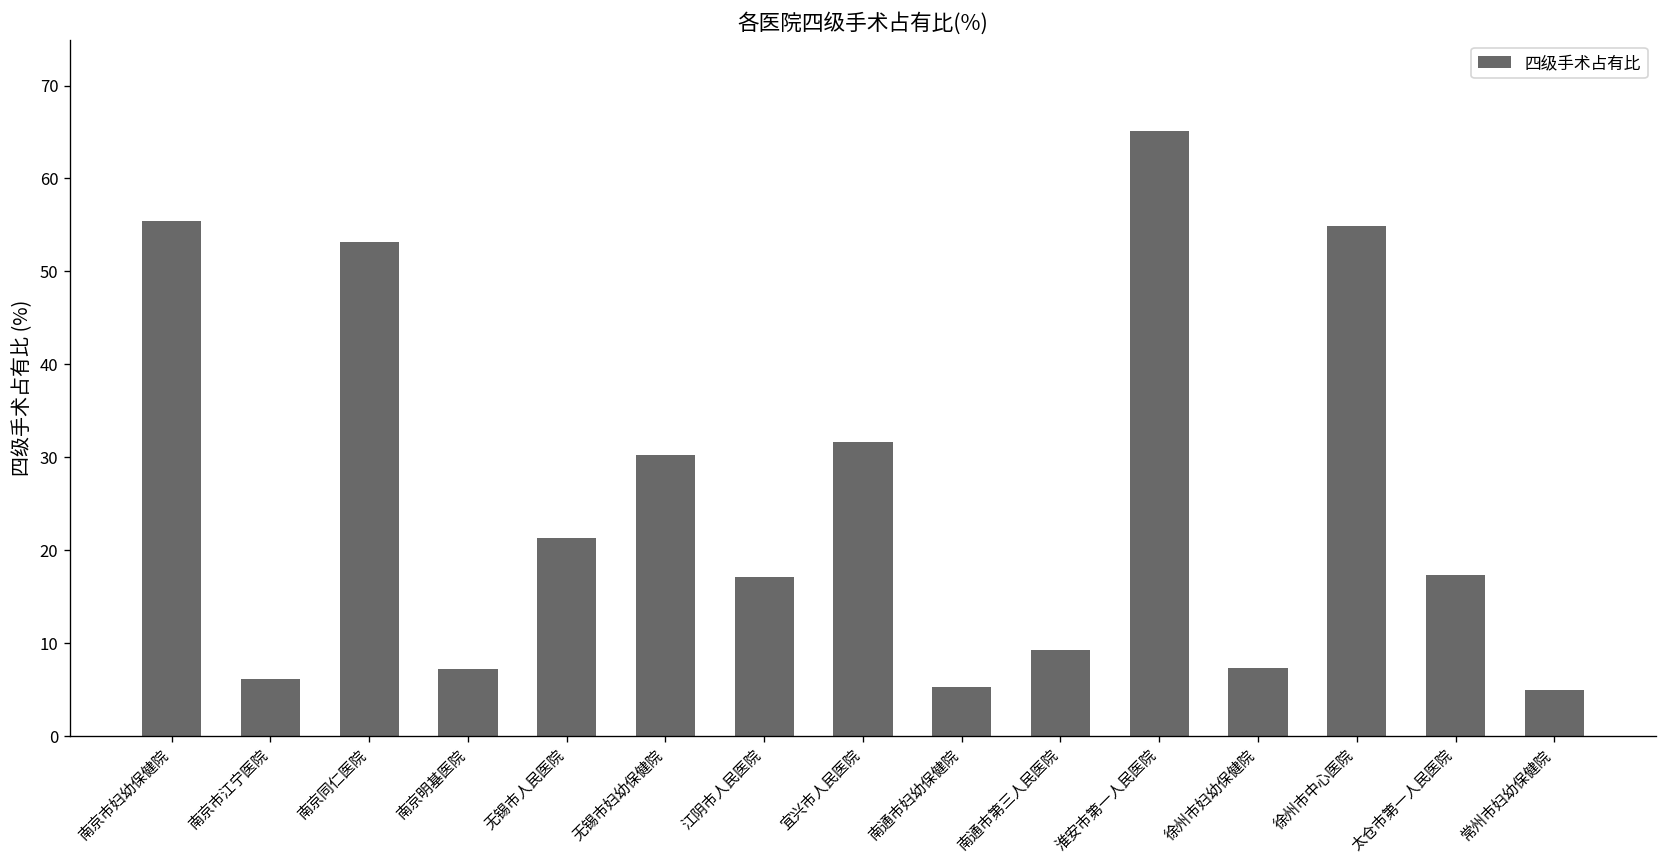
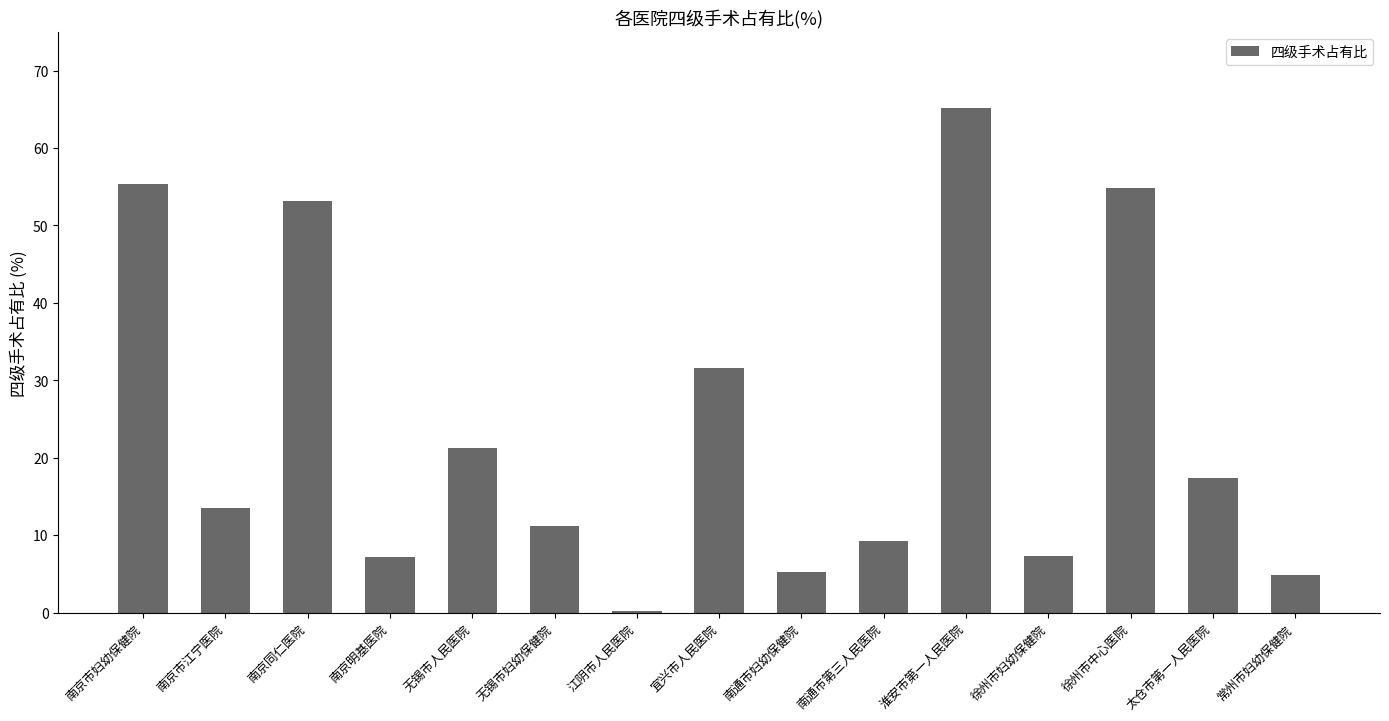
  {
    "南京市妇幼保健院": 55,
-   "南京市江宁医院": 6,
+   "南京市江宁医院": 13,
    "南京同仁医院": 53,
    "南京明基医院": 7,
    "无锡市人民医院": 21,
-   "无锡市妇幼保健院": 30,
-   "江阴市人民医院": 17,
+   "无锡市妇幼保健院": 11,
+   "江阴市人民医院": 0,
    "宜兴市人民医院": 32,
    "南通市妇幼保健院": 5,
    "南通市第三人民医院": 9,
    "淮安市第一人民医院": 65,
    "徐州市妇幼保健院": 7,
    "徐州市中心医院": 55,
    "太仓市第一人民医院": 17,
    "常州市妇幼保健院": 5
  }
